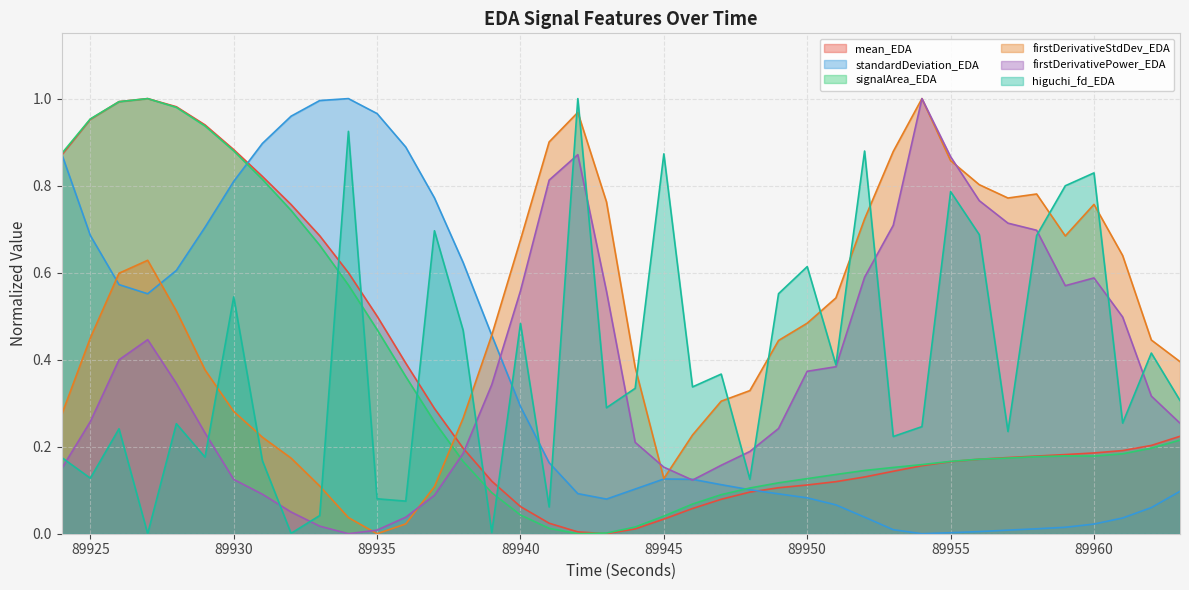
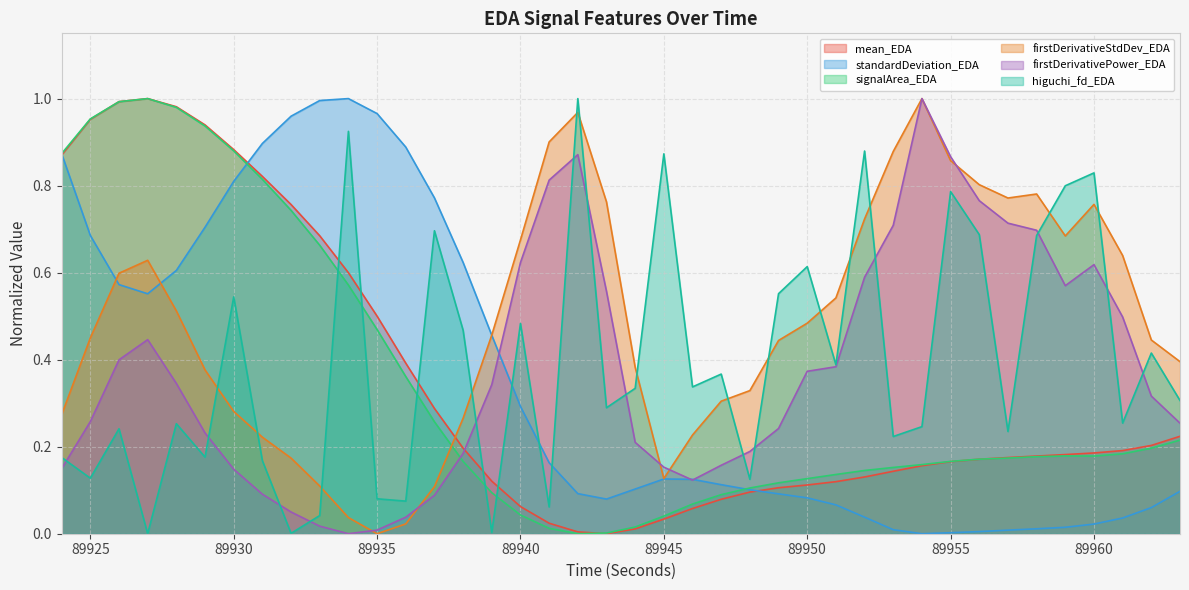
  {
    "firstDerivativePower_EDA": {
      "89925": 0.26,
-     "89930": 0.12,
+     "89930": 0.15,
      "89935": 0.01,
-     "89940": 0.56,
+     "89940": 0.62,
      "89945": 0.15,
      "89950": 0.37,
      "89955": 0.87,
-     "89960": 0.59
+     "89960": 0.62
    }
  }
